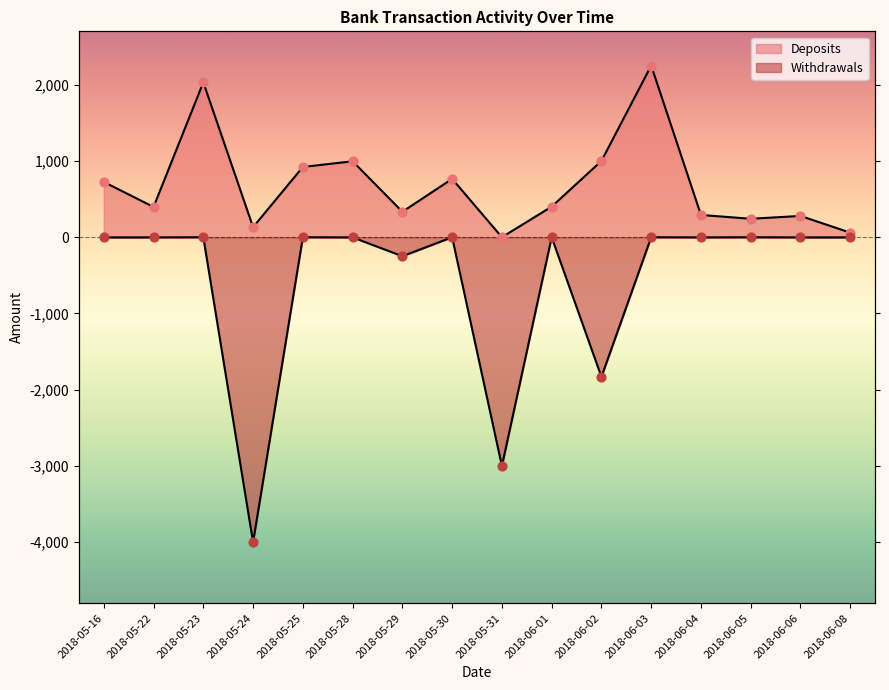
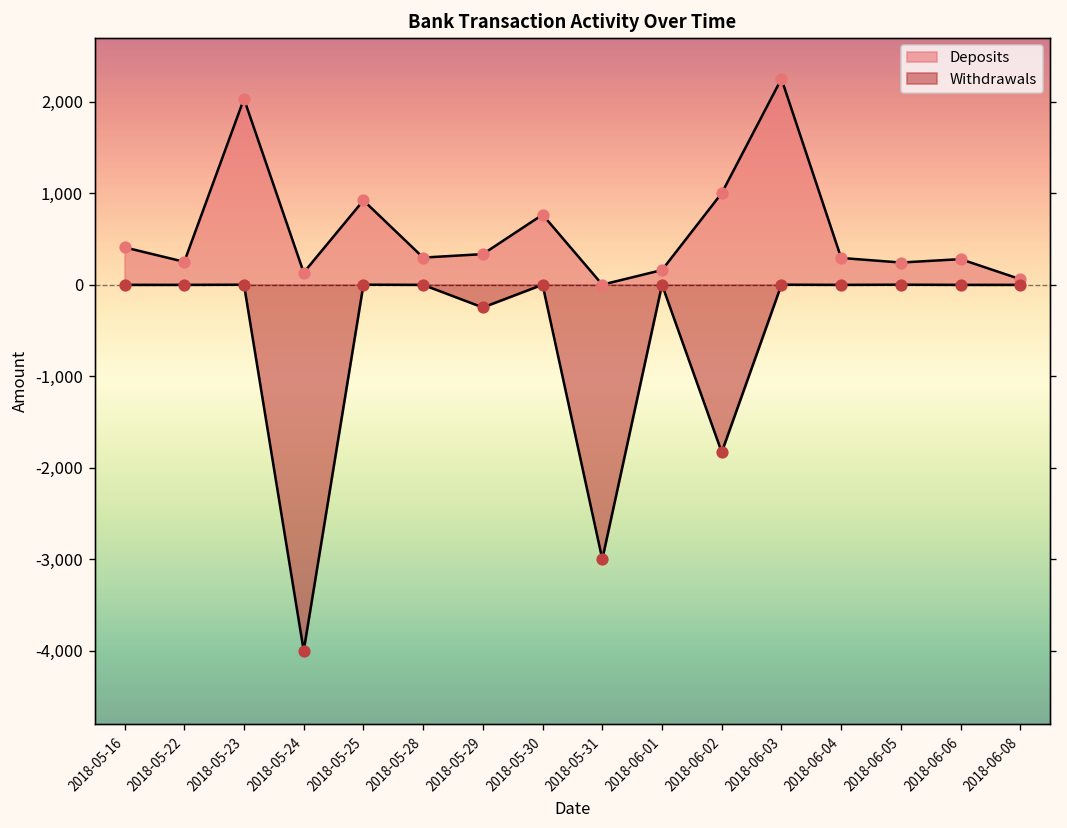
  {
    "Deposits": {
-     "2018-05-16": "700",
-     "2018-05-22": "400",
+     "2018-05-16": "400",
+     "2018-05-22": "300",
      "2018-05-23": "2,000",
      "2018-05-24": "100",
      "2018-05-25": "900",
-     "2018-05-28": "1,000",
+     "2018-05-28": "300",
      "2018-05-29": "300",
      "2018-05-30": "800",
-     "2018-06-01": "400",
+     "2018-06-01": "200",
      "2018-06-02": "1,000",
      "2018-06-03": "2,300",
      "2018-06-04": "300",
      "2018-06-05": "200",
      "2018-06-06": "300",
      "2018-06-08": "100"
    }
  }
